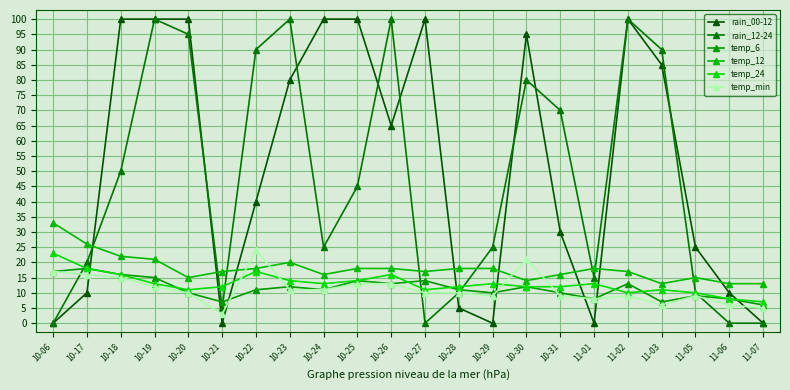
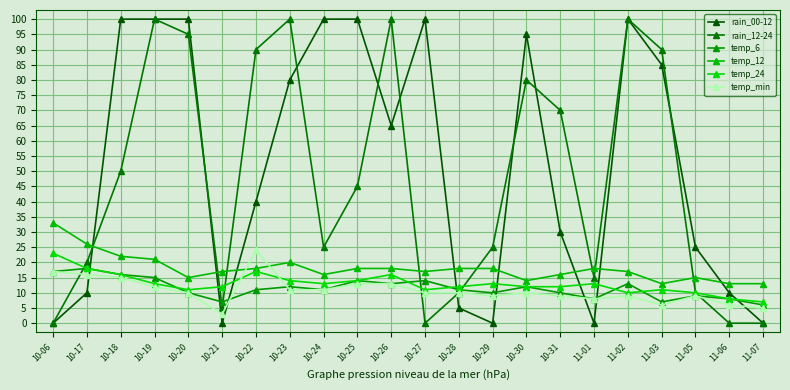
  {
    "temp_min": {
      "10-17": 16,
      "10-18": 15,
      "10-19": 12,
      "10-21": 3,
      "10-22": 24,
      "10-23": 11,
      "10-25": 13,
      "10-27": 10,
      "10-29": 9,
-     "10-30": 21,
+     "10-30": 10,
      "10-31": 9,
      "11-02": 9,
      "11-03": 6,
      "11-06": 6,
      "11-07": 5
    }
  }
